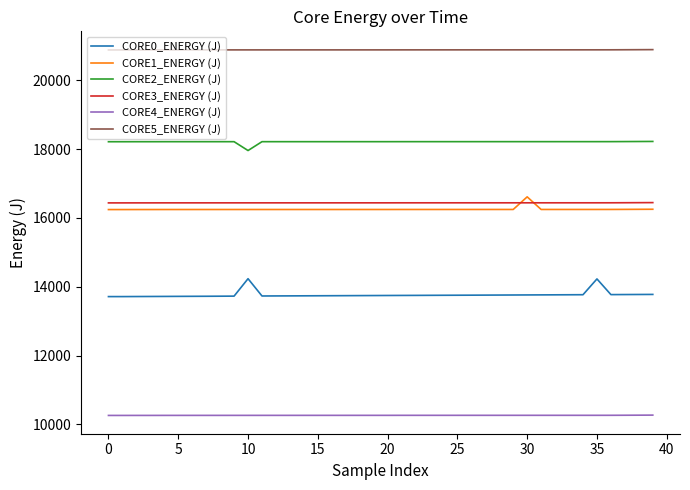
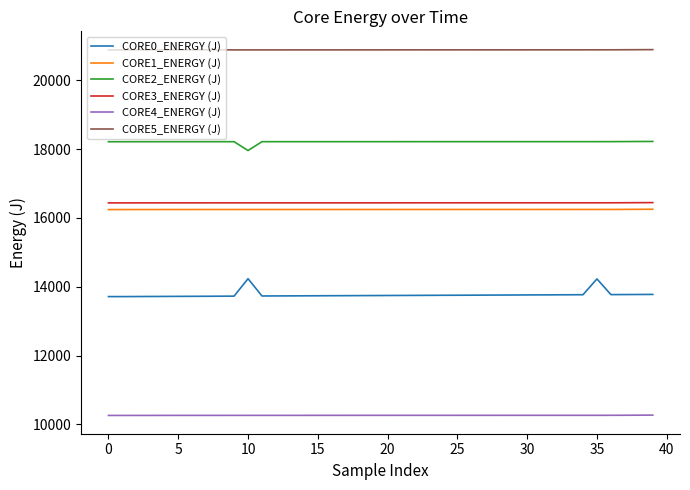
  {
    "CORE0_ENERGY (J)": {
      "0": 13700,
      "5": 13700,
      "10": 14200,
      "15": 13700,
      "20": 13700,
      "25": 13800,
      "30": 13800,
      "35": 14200
    },
    "CORE1_ENERGY (J)": {
      "0": 16200,
      "5": 16200,
      "10": 16200,
      "15": 16200,
      "20": 16200,
      "25": 16200,
-     "30": 16600,
+     "30": 16200,
      "35": 16200
    },
    "CORE2_ENERGY (J)": {
      "0": 18200,
      "5": 18200,
      "10": 18000,
      "15": 18200,
      "20": 18200,
      "25": 18200,
      "30": 18200,
      "35": 18200
    },
    "CORE3_ENERGY (J)": {
      "0": 16400,
      "5": 16400,
      "10": 16400,
      "15": 16400,
      "20": 16400,
      "25": 16400,
      "30": 16400,
      "35": 16400
    },
    "CORE4_ENERGY (J)": {
      "0": 10300,
      "5": 10300,
      "10": 10300,
      "15": 10300,
      "20": 10300,
      "25": 10300,
      "30": 10300,
      "35": 10300
    },
    "CORE5_ENERGY (J)": {
      "10": 20900,
      "15": 20900,
      "20": 20900,
      "25": 20900,
      "30": 20900,
      "35": 20900
    }
  }
